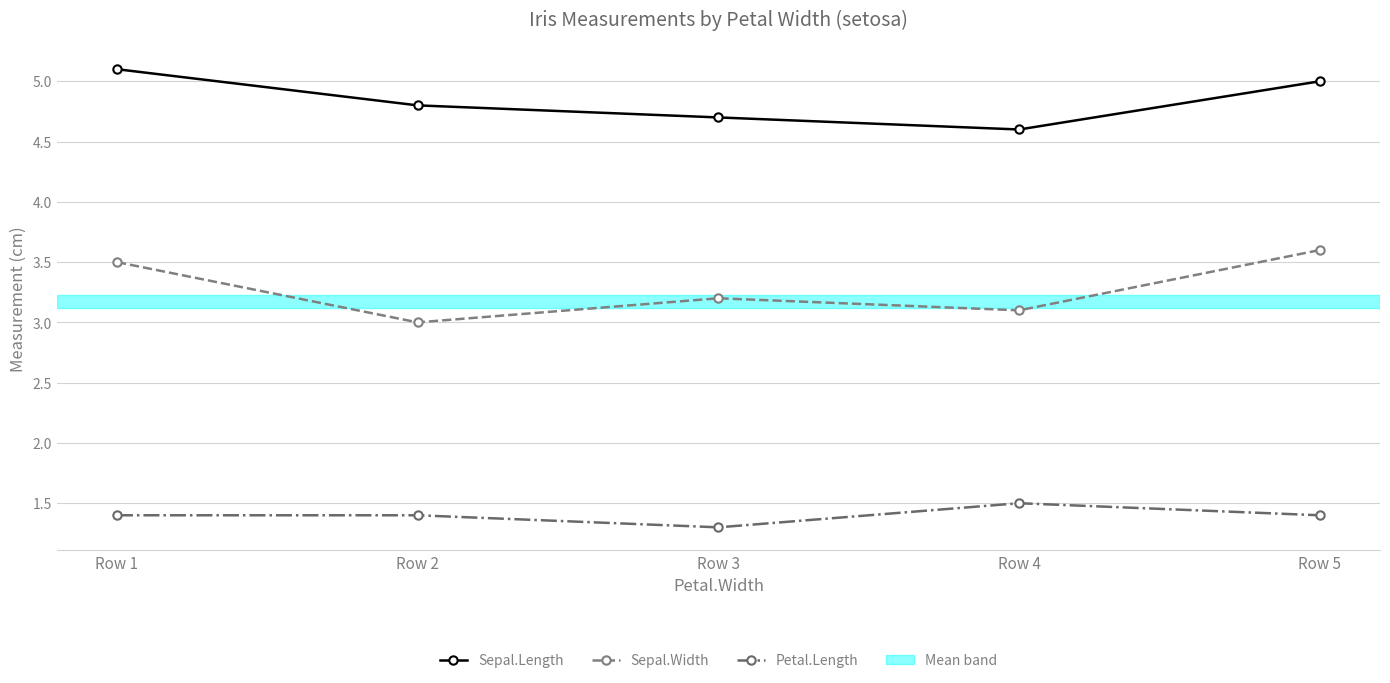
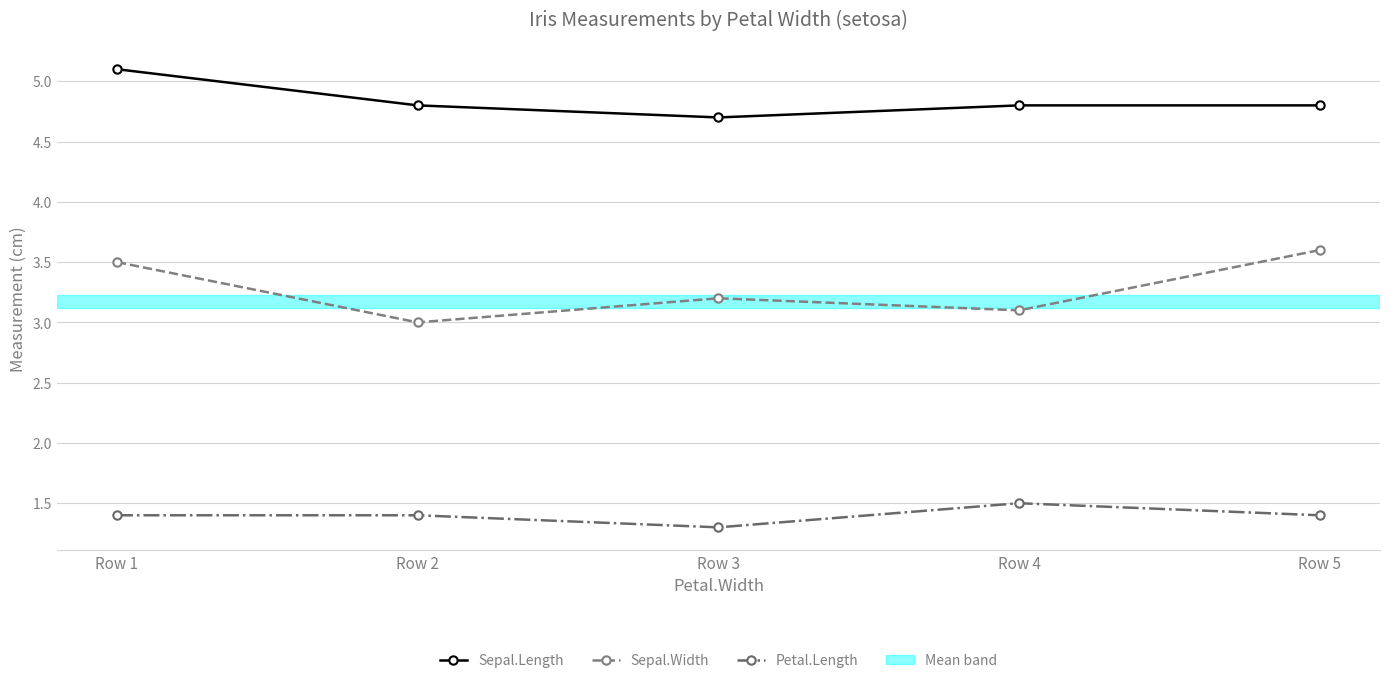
  {
    "Sepal.Length": {
      "Row 1": 5.1,
      "Row 2": 4.8,
      "Row 3": 4.7,
-     "Row 4": 4.6,
-     "Row 5": 5.0
+     "Row 4": 4.8,
+     "Row 5": 4.8
    }
  }
